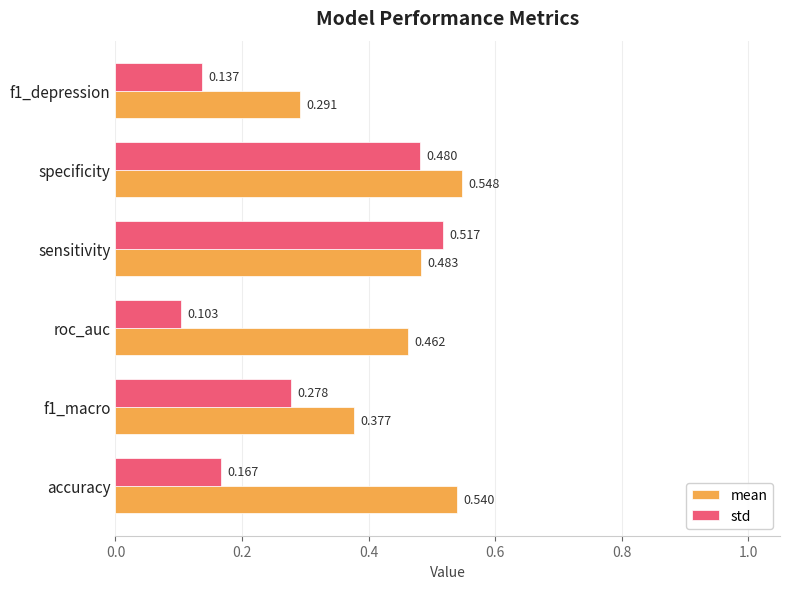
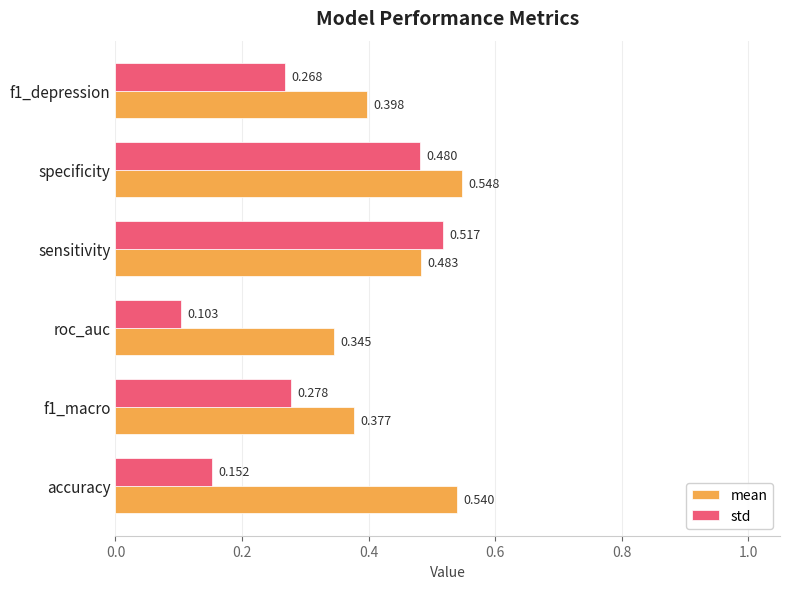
  {
    "mean": {
-     "f1_depression": 0.291,
+     "f1_depression": 0.398,
      "specificity": 0.548,
      "sensitivity": 0.483,
-     "roc_auc": 0.462,
+     "roc_auc": 0.345,
      "f1_macro": 0.377,
      "accuracy": 0.540
    },
    "std": {
-     "f1_depression": 0.137,
+     "f1_depression": 0.268,
      "specificity": 0.480,
      "sensitivity": 0.517,
      "roc_auc": 0.103,
      "f1_macro": 0.278,
-     "accuracy": 0.167
+     "accuracy": 0.152
    }
  }
